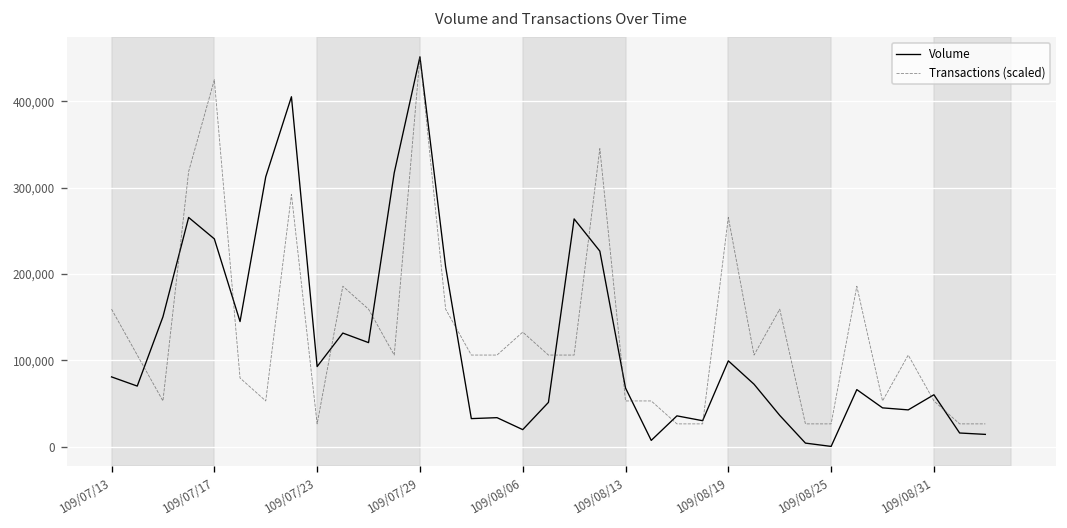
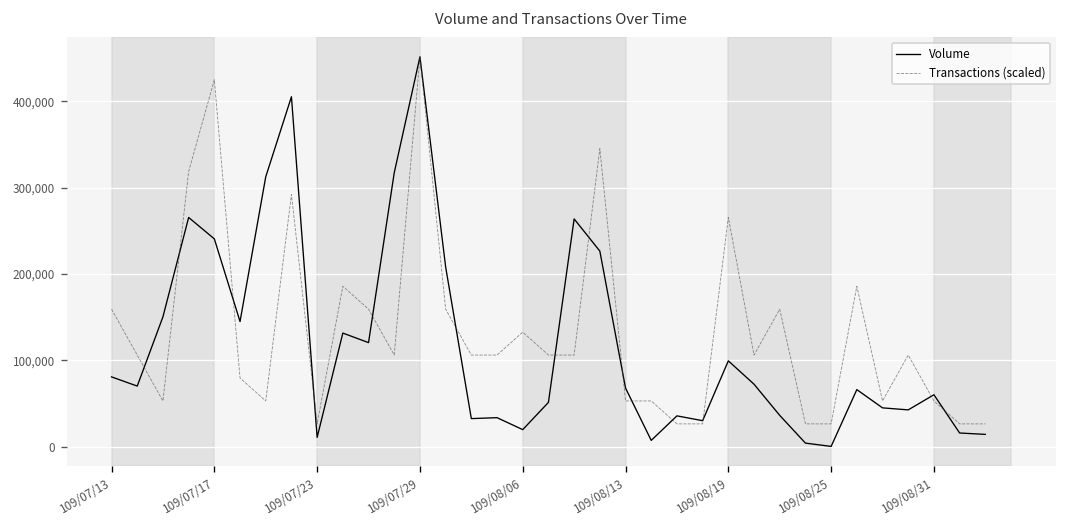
  {
    "Volume": {
      "109/07/13": "80,000",
      "109/07/17": "240,000",
-     "109/07/23": "90,000",
+     "109/07/23": "10,000",
      "109/08/06": "20,000",
      "109/08/13": "70,000",
      "109/08/19": "100,000",
      "109/08/25": "0",
      "109/08/31": "60,000"
    },
    "Transactions (scaled)": {
      "109/07/13": "160,000",
      "109/07/17": "420,000",
      "109/07/23": "30,000",
      "109/08/06": "130,000",
      "109/08/13": "50,000",
      "109/08/19": "270,000",
      "109/08/25": "30,000",
      "109/08/31": "50,000"
    }
  }
